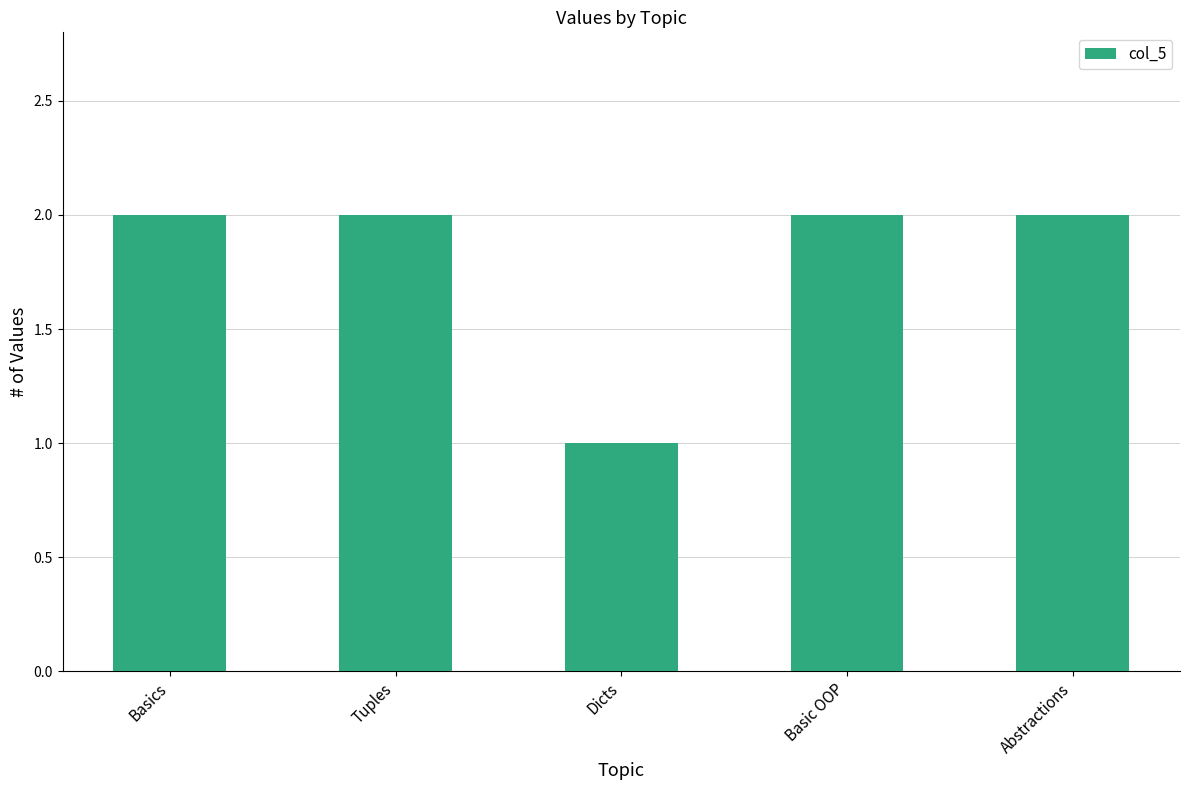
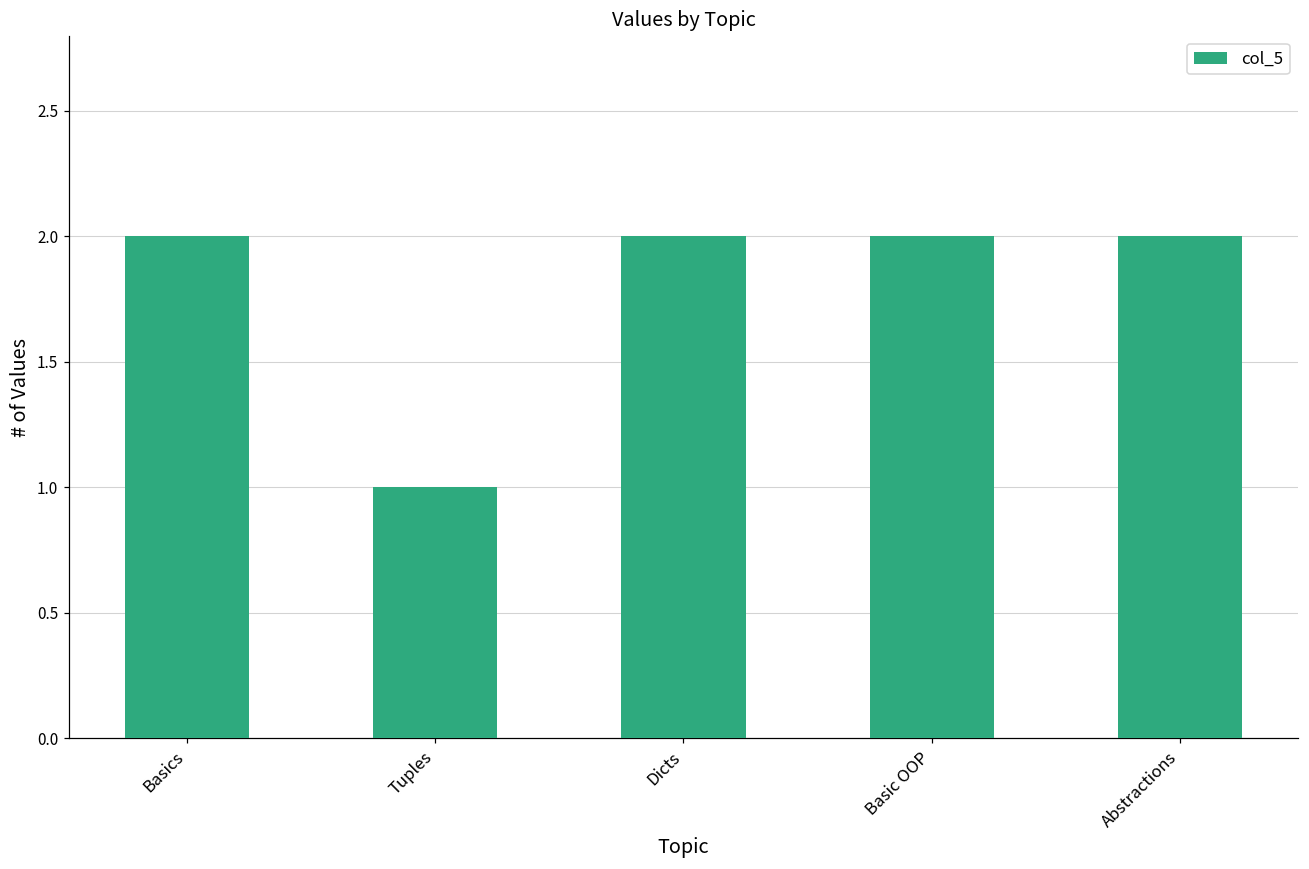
  {
    "Basics": 2,
-   "Tuples": 2,
-   "Dicts": 1,
+   "Tuples": 1,
+   "Dicts": 2,
    "Basic OOP": 2,
    "Abstractions": 2
  }
